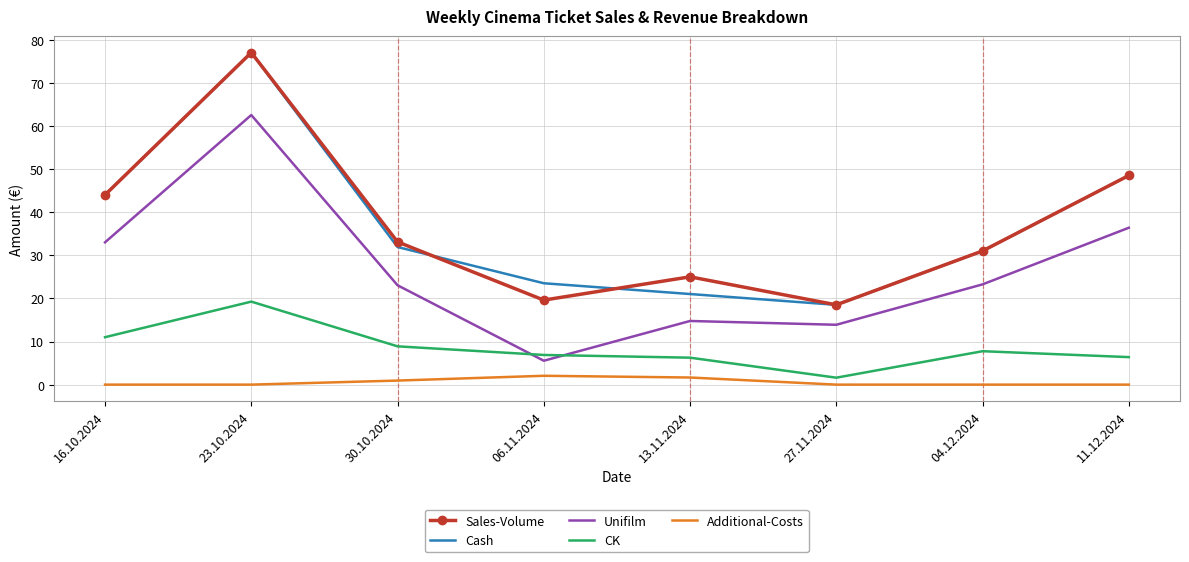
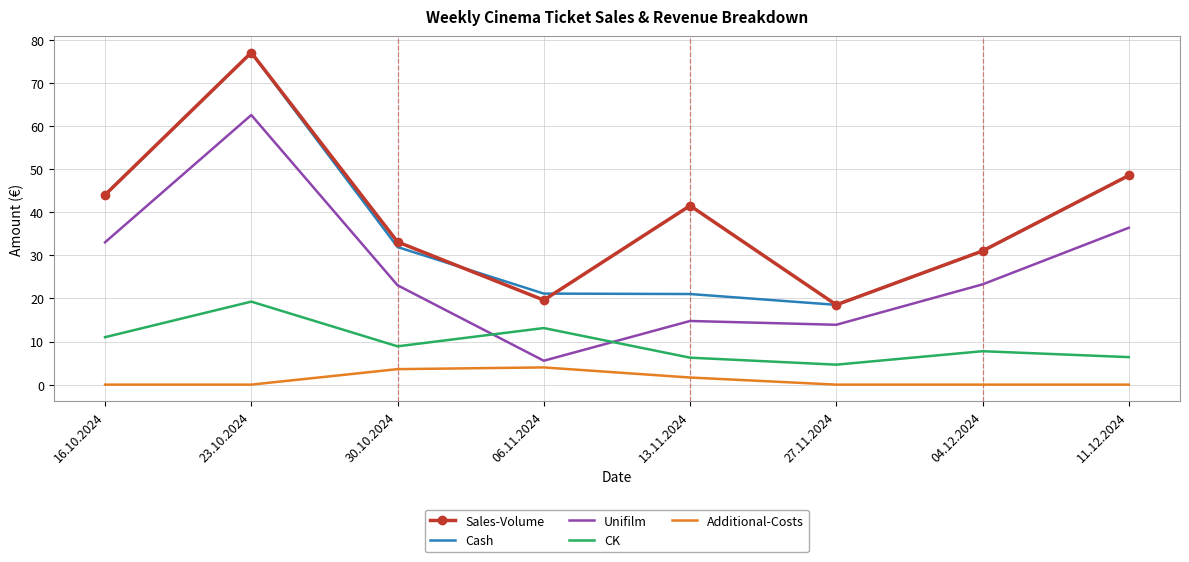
  {
    "Sales-Volume": {
      "30.10.2024": 33,
      "06.11.2024": 20,
-     "13.11.2024": 25
+     "13.11.2024": 42
    },
    "Cash": {
      "30.10.2024": 32,
-     "06.11.2024": 24,
+     "06.11.2024": 21,
      "13.11.2024": 21
    },
    "Unifilm": {
      "16.10.2024": 33,
      "23.10.2024": 63,
      "30.10.2024": 23,
      "06.11.2024": 6,
      "13.11.2024": 15,
      "27.11.2024": 14,
      "04.12.2024": 23,
      "11.12.2024": 36
    },
    "CK": {
      "16.10.2024": 11,
      "23.10.2024": 19,
      "30.10.2024": 9,
-     "06.11.2024": 7,
+     "06.11.2024": 13,
      "13.11.2024": 6,
-     "27.11.2024": 2,
+     "27.11.2024": 5,
      "04.12.2024": 8,
      "11.12.2024": 6
    },
    "Additional-Costs": {
      "16.10.2024": 0,
      "23.10.2024": 0,
-     "30.10.2024": 1,
-     "06.11.2024": 2,
+     "30.10.2024": 4,
+     "06.11.2024": 4,
      "13.11.2024": 2,
      "27.11.2024": 0,
      "04.12.2024": 0,
      "11.12.2024": 0
    }
  }
